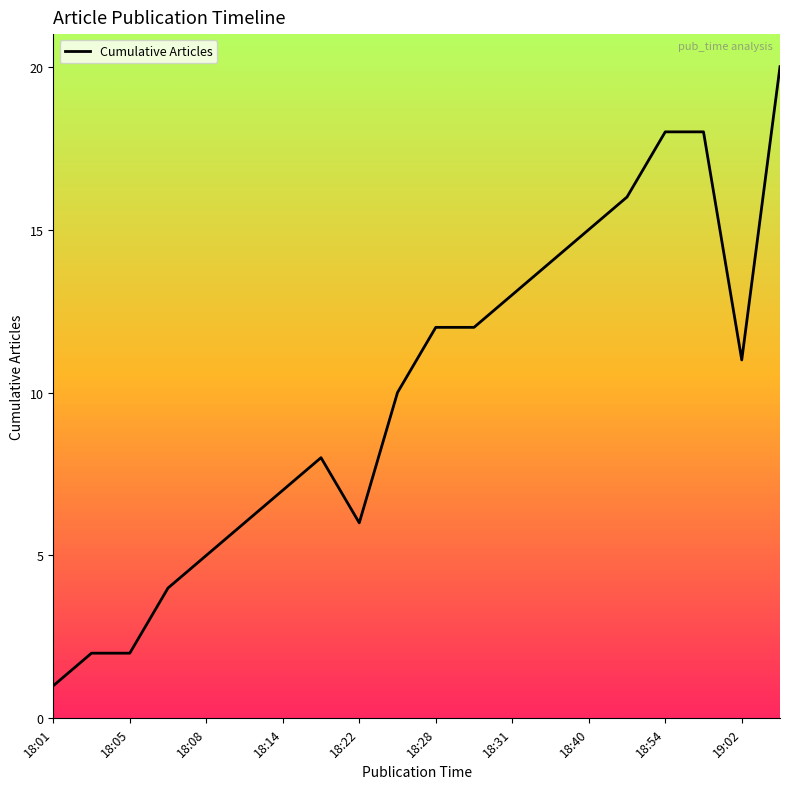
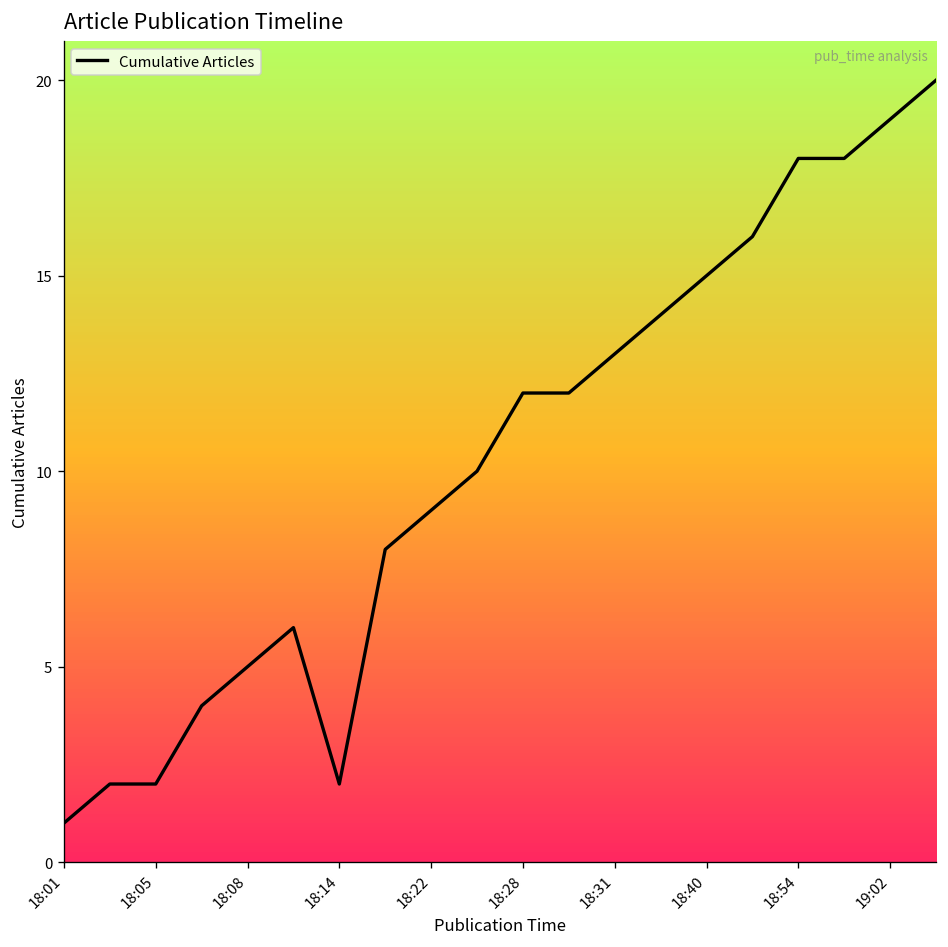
  {
    "18:01": 1,
    "18:05": 2,
    "18:08": 5,
-   "18:14": 7,
-   "18:22": 6,
+   "18:14": 2,
+   "18:22": 9,
    "18:28": 12,
    "18:31": 13,
    "18:40": 15,
    "18:54": 18,
-   "19:02": 11
+   "19:02": 19
  }
